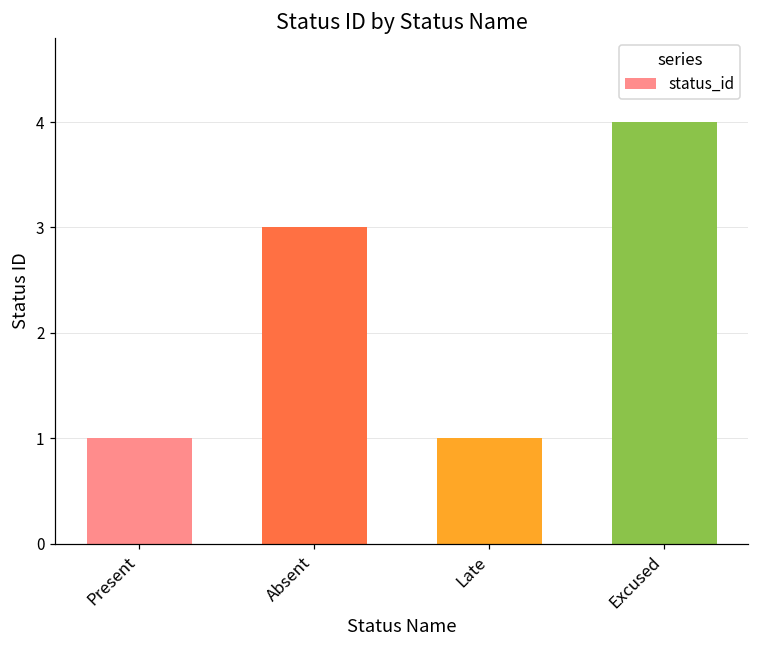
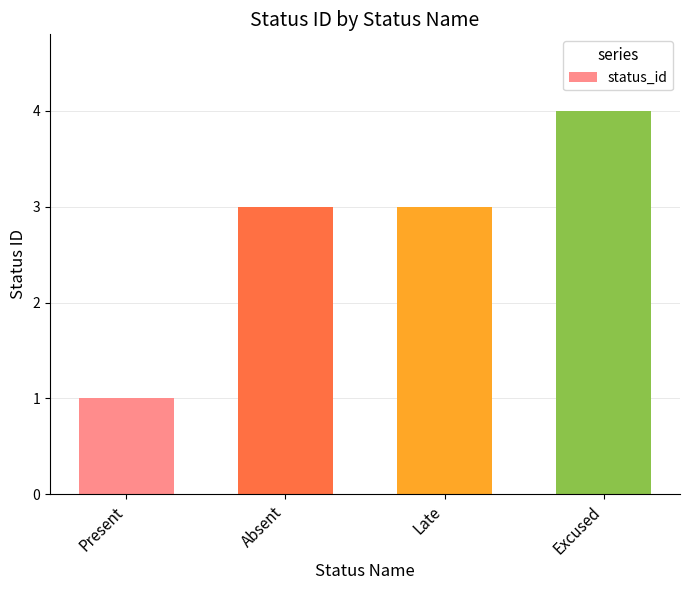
  {
    "Present": 1,
    "Absent": 3,
-   "Late": 1,
+   "Late": 3,
    "Excused": 4
  }
